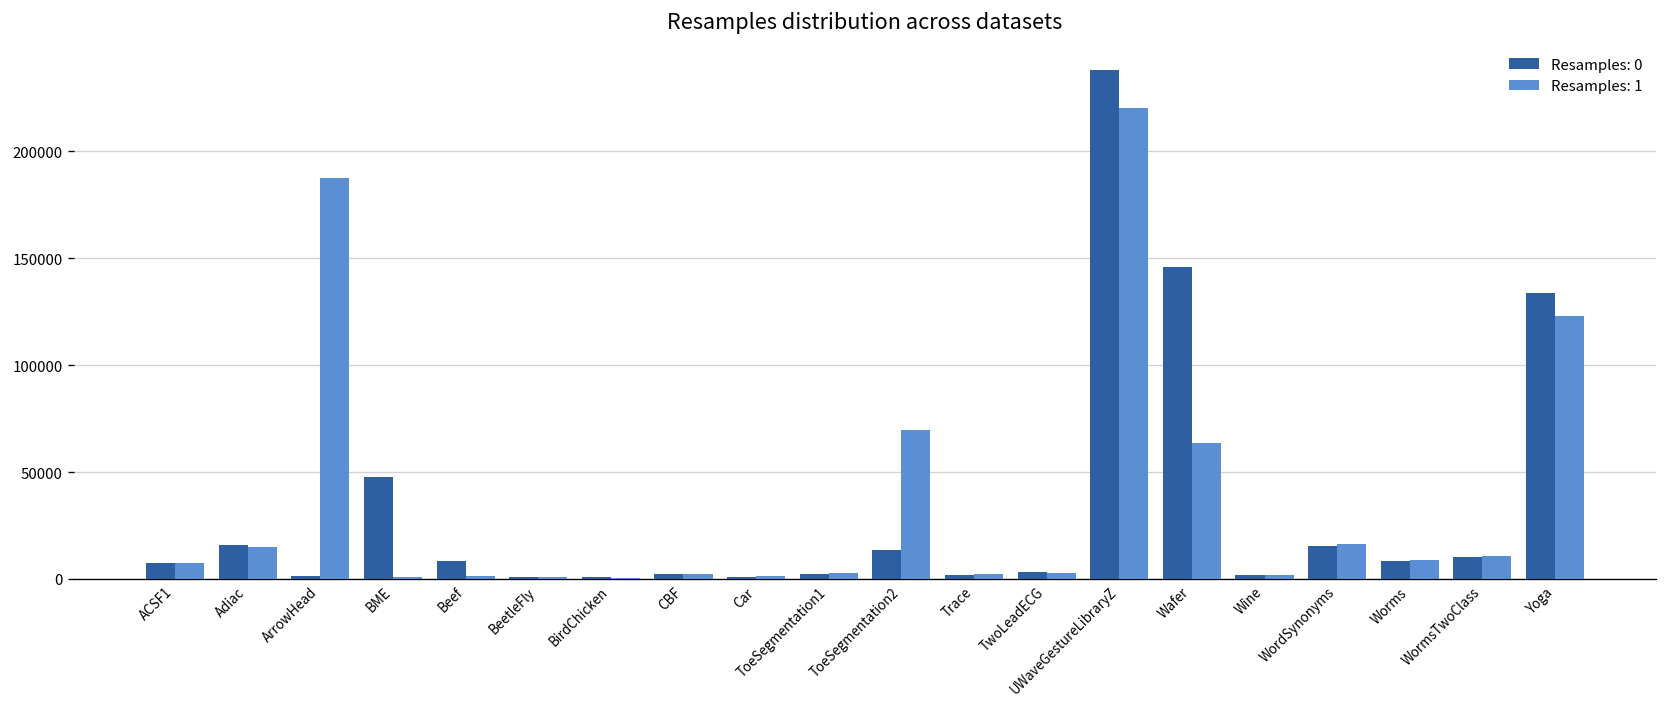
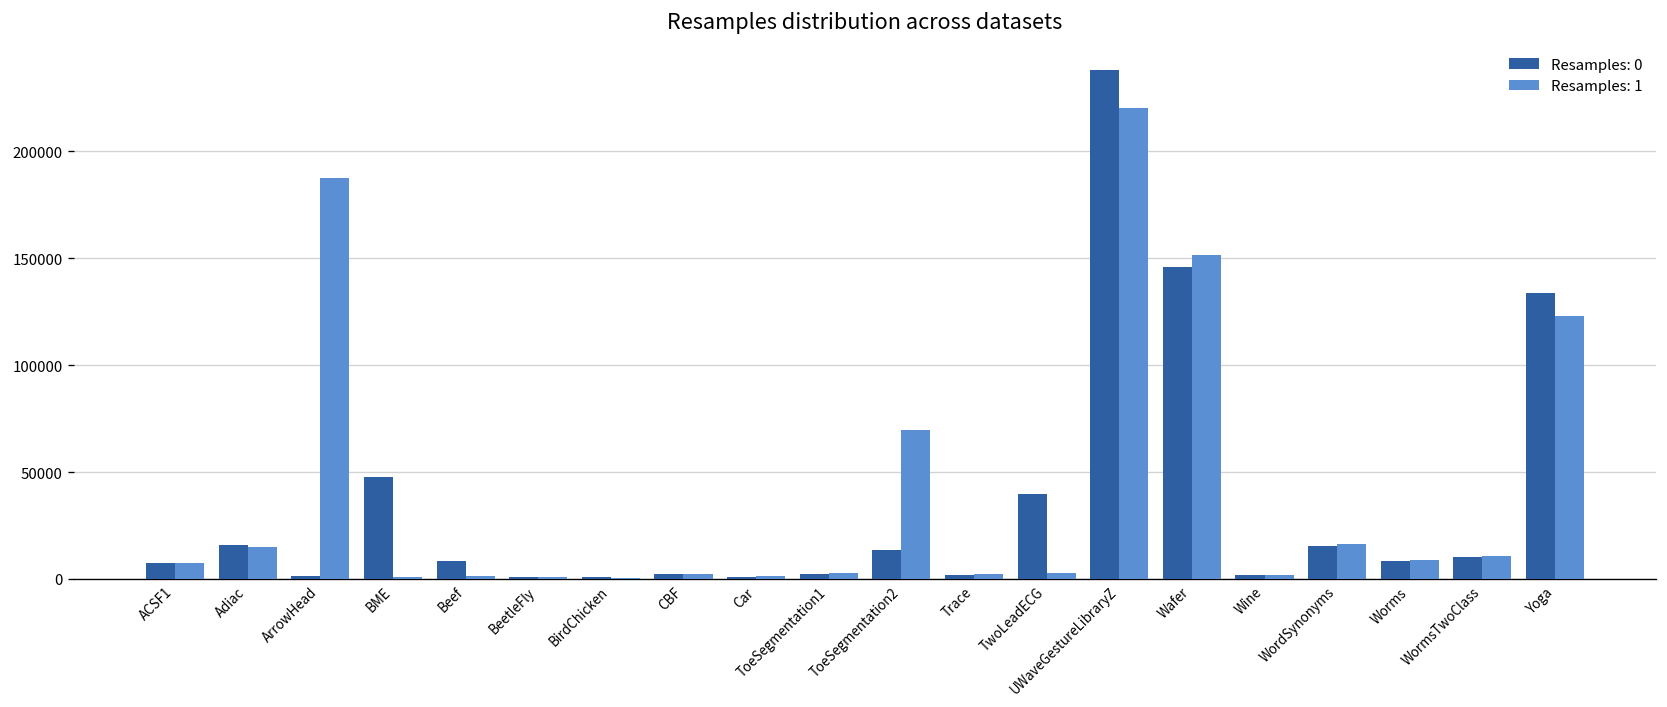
  {
    "Resamples: 0": {
      "ACSF1": 7000,
      "Adiac": 16000,
      "ArrowHead": 2000,
      "BME": 48000,
      "Beef": 8000,
      "CBF": 2000,
      "ToeSegmentation1": 3000,
      "ToeSegmentation2": 13000,
      "Trace": 2000,
-     "TwoLeadECG": 3000,
+     "TwoLeadECG": 40000,
      "UWaveGestureLibraryZ": 238000,
      "Wafer": 146000,
      "Wine": 2000,
      "WordSynonyms": 15000,
      "Worms": 8000,
      "WormsTwoClass": 10000,
      "Yoga": 134000
    },
    "Resamples: 1": {
      "ACSF1": 7000,
      "Adiac": 15000,
      "ArrowHead": 187000,
      "Beef": 1000,
      "CBF": 3000,
      "ToeSegmentation1": 3000,
      "ToeSegmentation2": 69000,
      "Trace": 2000,
      "TwoLeadECG": 3000,
      "UWaveGestureLibraryZ": 220000,
-     "Wafer": 64000,
+     "Wafer": 152000,
      "Wine": 2000,
      "WordSynonyms": 16000,
      "Worms": 9000,
      "WormsTwoClass": 11000,
      "Yoga": 123000
    }
  }
